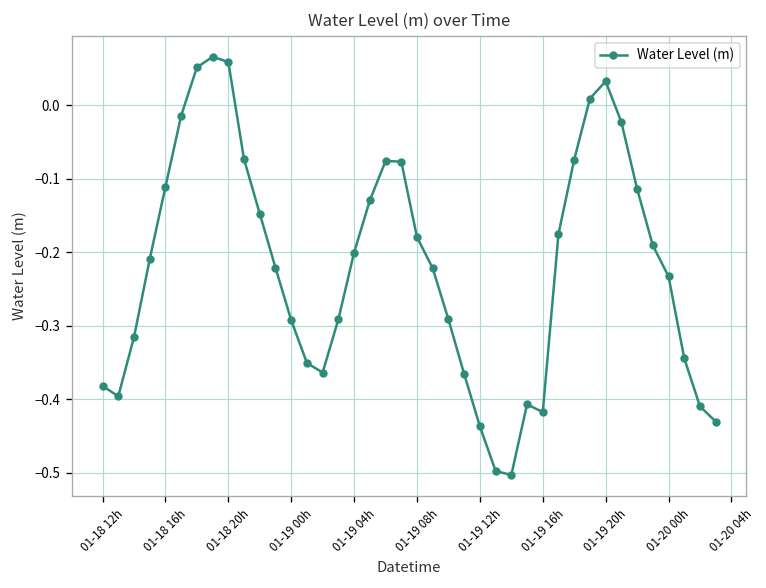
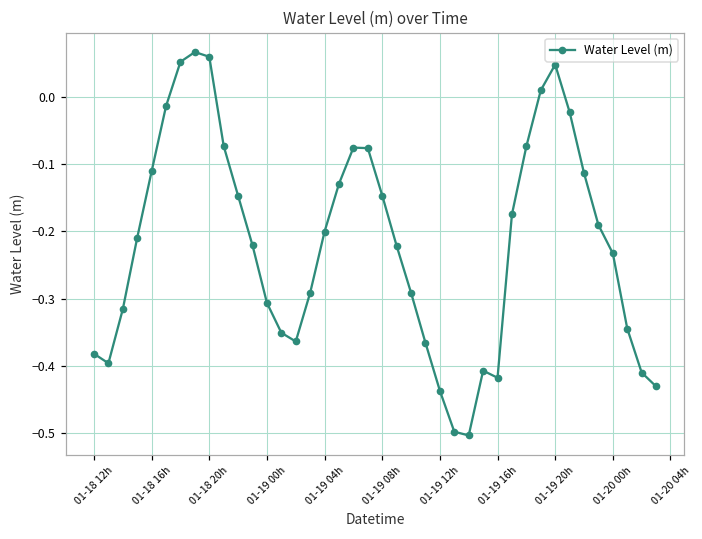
  {
    "01-18 12h": -0.38,
    "01-18 16h": -0.11,
    "01-18 20h": 0.06,
-   "01-19 00h": -0.29,
+   "01-19 00h": -0.31,
    "01-19 04h": -0.20,
-   "01-19 08h": -0.18,
+   "01-19 08h": -0.15,
    "01-19 12h": -0.44,
    "01-19 16h": -0.42,
-   "01-19 20h": 0.03,
+   "01-19 20h": 0.05,
    "01-20 00h": -0.23
  }
